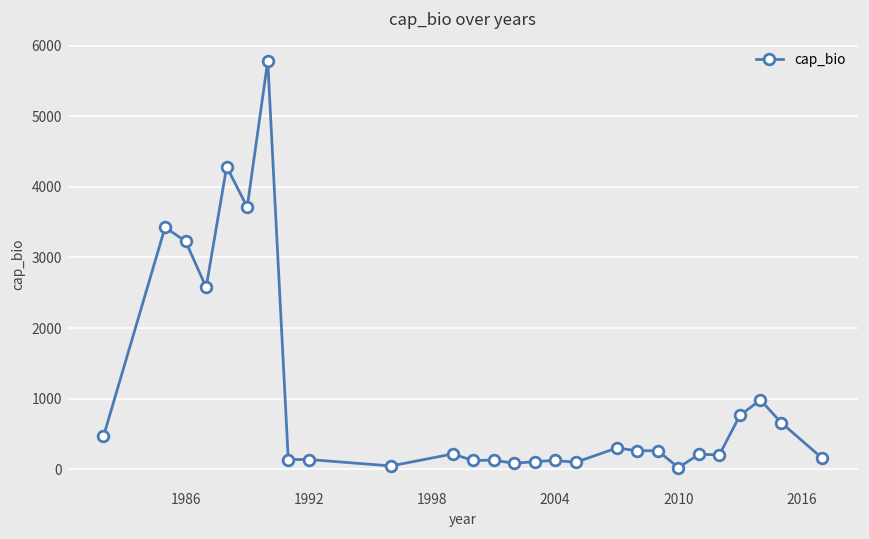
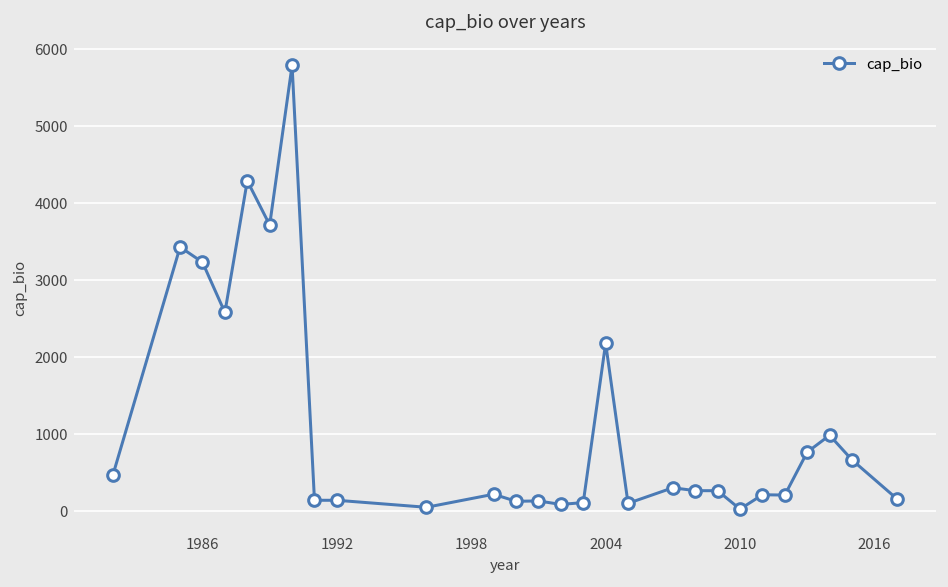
  {
    "1986": 3200,
    "1992": 100,
-   "2004": 100,
+   "2004": 2200,
    "2010": 0
  }
